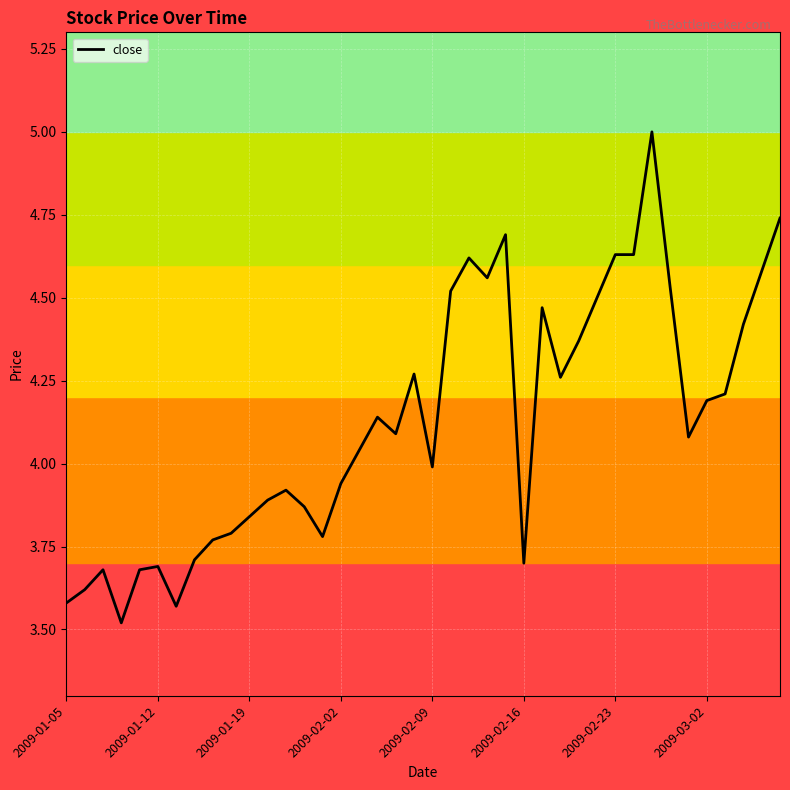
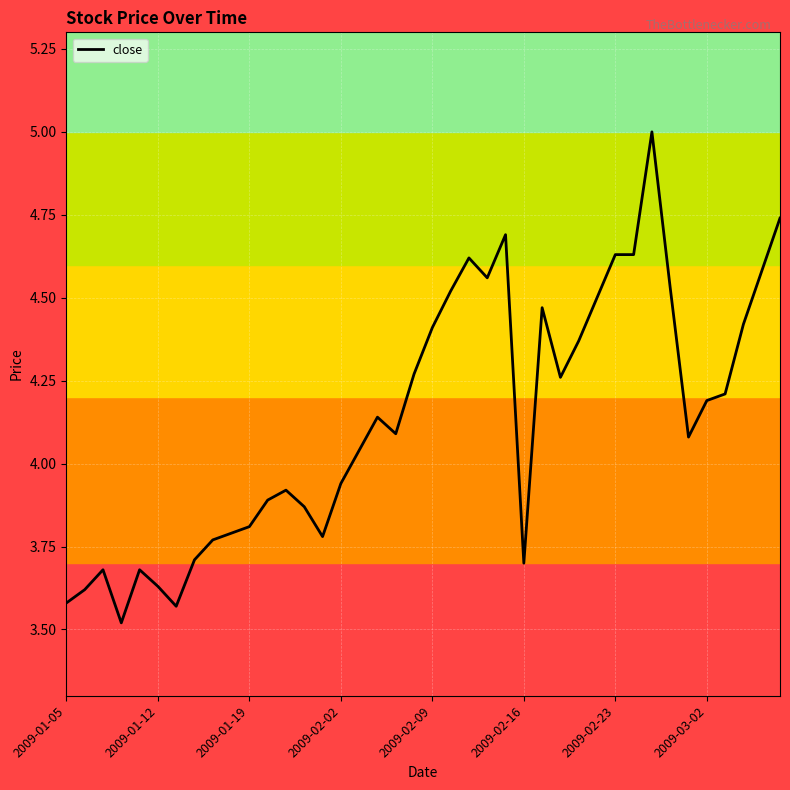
  {
    "2009-01-05": 3.58,
-   "2009-01-12": 3.69,
-   "2009-01-19": 3.84,
+   "2009-01-12": 3.63,
+   "2009-01-19": 3.81,
    "2009-02-02": 3.94,
-   "2009-02-09": 3.99,
+   "2009-02-09": 4.41,
    "2009-02-16": 3.70,
    "2009-02-23": 4.63,
    "2009-03-02": 4.19
  }
